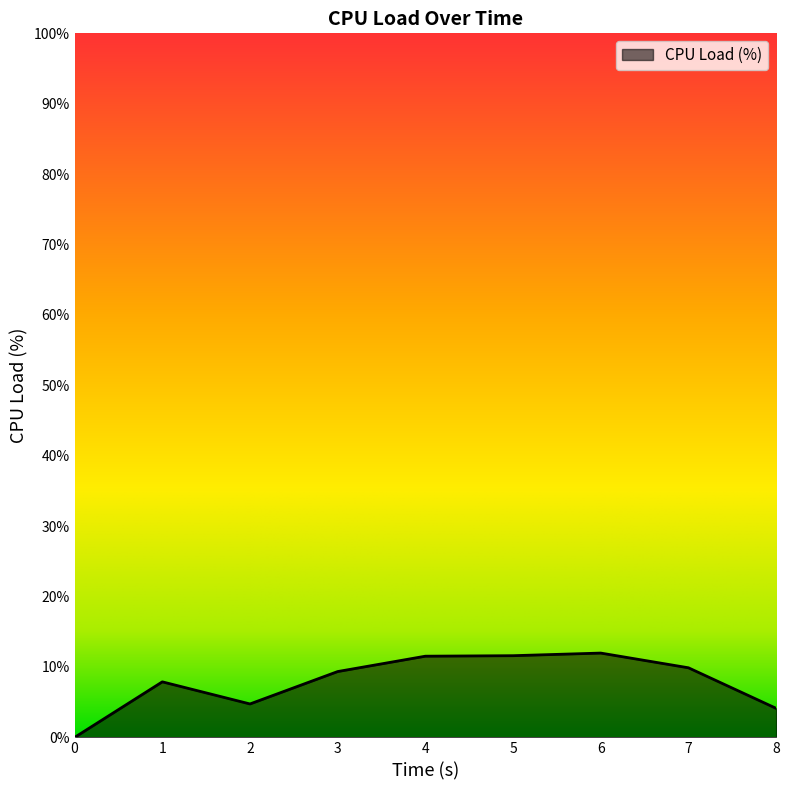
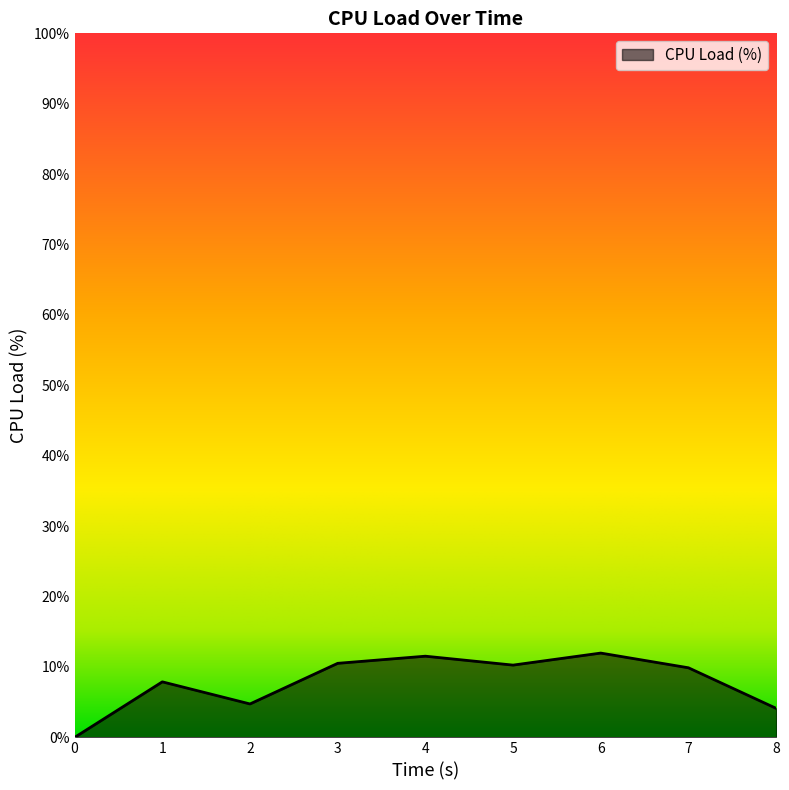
  {
    "0": "0%",
    "1": "8%",
    "2": "5%",
-   "3": "9%",
+   "3": "11%",
    "4": "12%",
-   "5": "12%",
+   "5": "10%",
    "6": "12%",
    "7": "10%",
    "8": "4%"
  }
